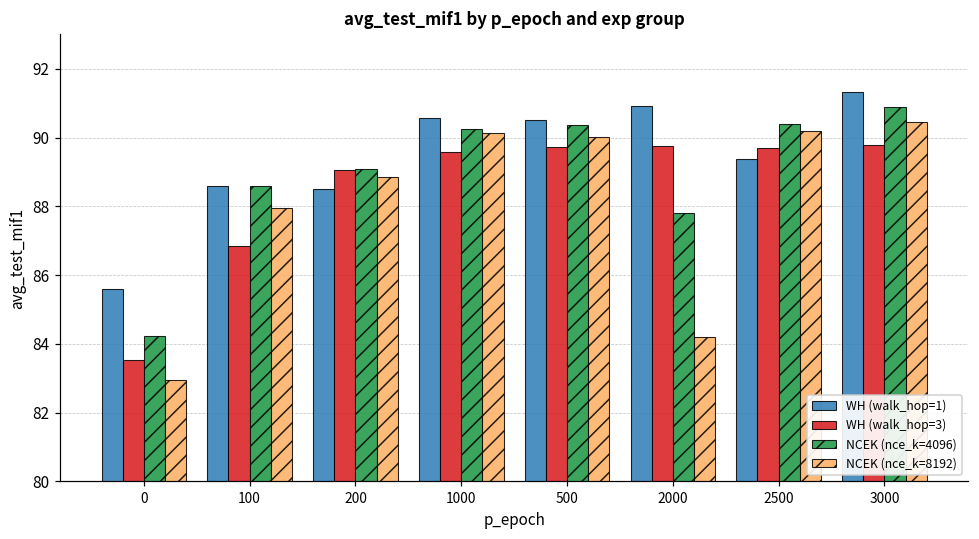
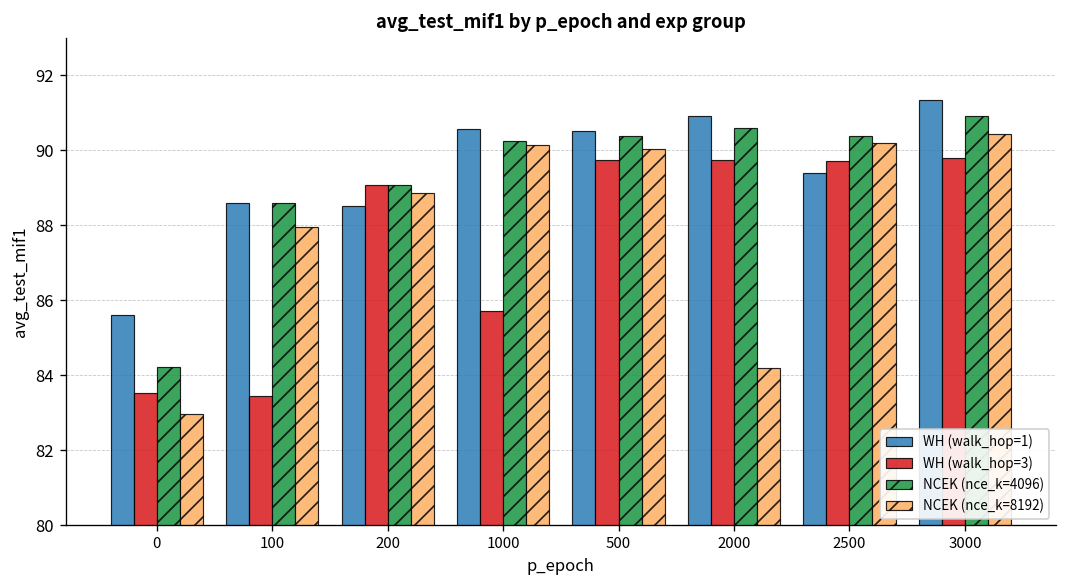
  {
    "WH (walk_hop=1)": {
      "0": 85.6,
      "100": 88.6,
      "200": 88.5,
      "1000": 90.6,
      "500": 90.5,
      "2000": 90.9,
      "2500": 89.4,
      "3000": 91.3
    },
    "WH (walk_hop=3)": {
      "0": 83.5,
-     "100": 86.9,
+     "100": 83.4,
      "200": 89.1,
-     "1000": 89.6,
+     "1000": 85.7,
      "500": 89.7,
      "2000": 89.8,
      "2500": 89.7,
      "3000": 89.8
    },
    "NCEK (nce_k=4096)": {
      "0": 84.2,
      "100": 88.6,
      "200": 89.1,
      "1000": 90.2,
      "500": 90.4,
-     "2000": 87.8,
+     "2000": 90.6,
      "2500": 90.4,
      "3000": 90.9
    },
    "NCEK (nce_k=8192)": {
      "0": 83.0,
      "100": 88.0,
      "200": 88.9,
      "1000": 90.1,
      "500": 90.0,
      "2000": 84.2,
      "2500": 90.2,
      "3000": 90.4
    }
  }
